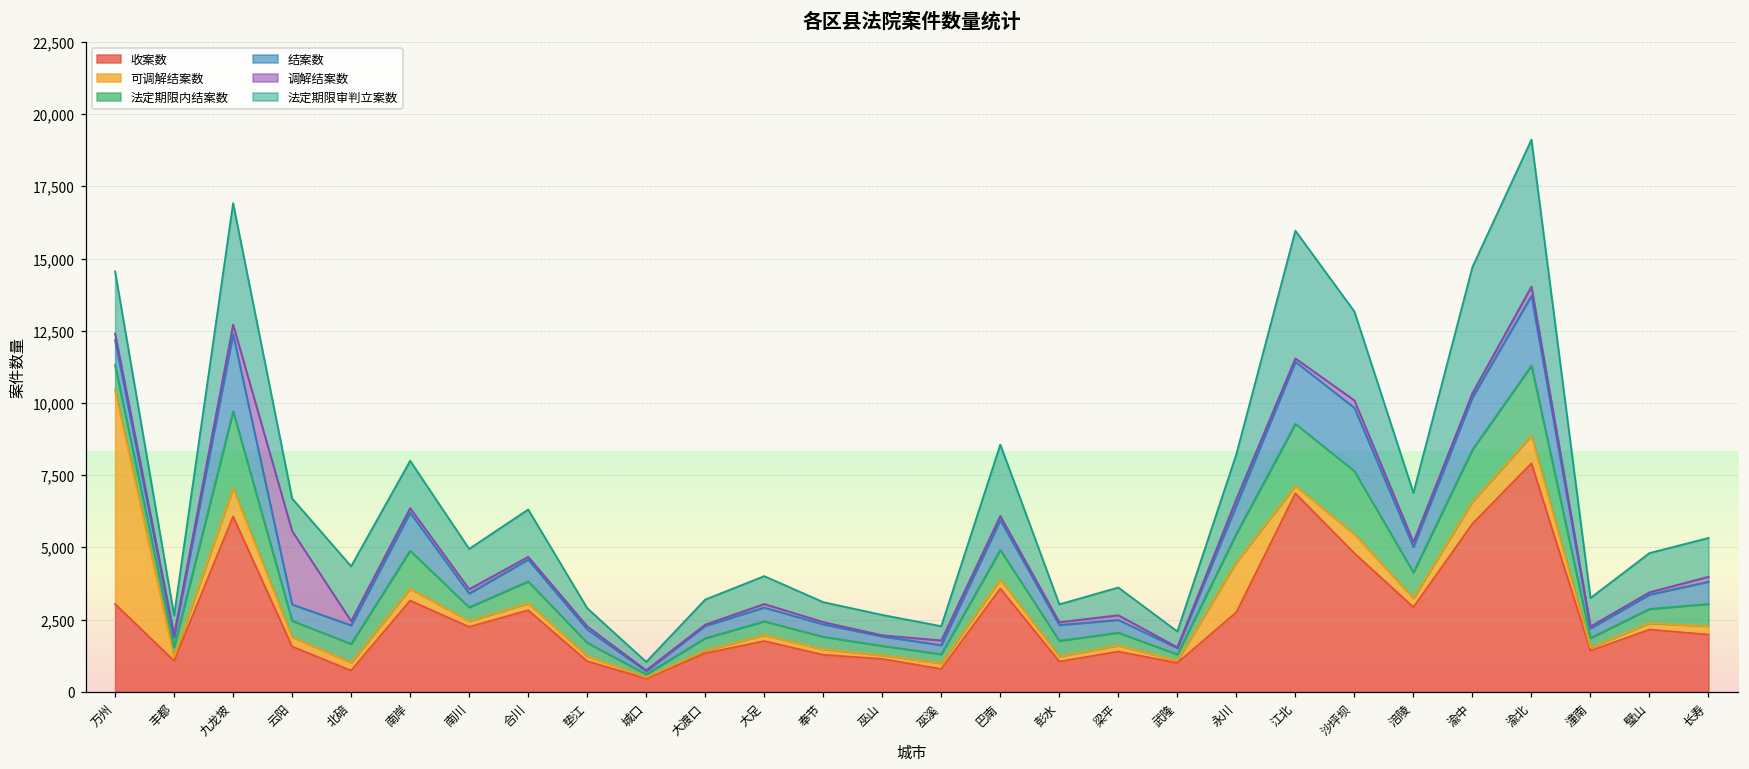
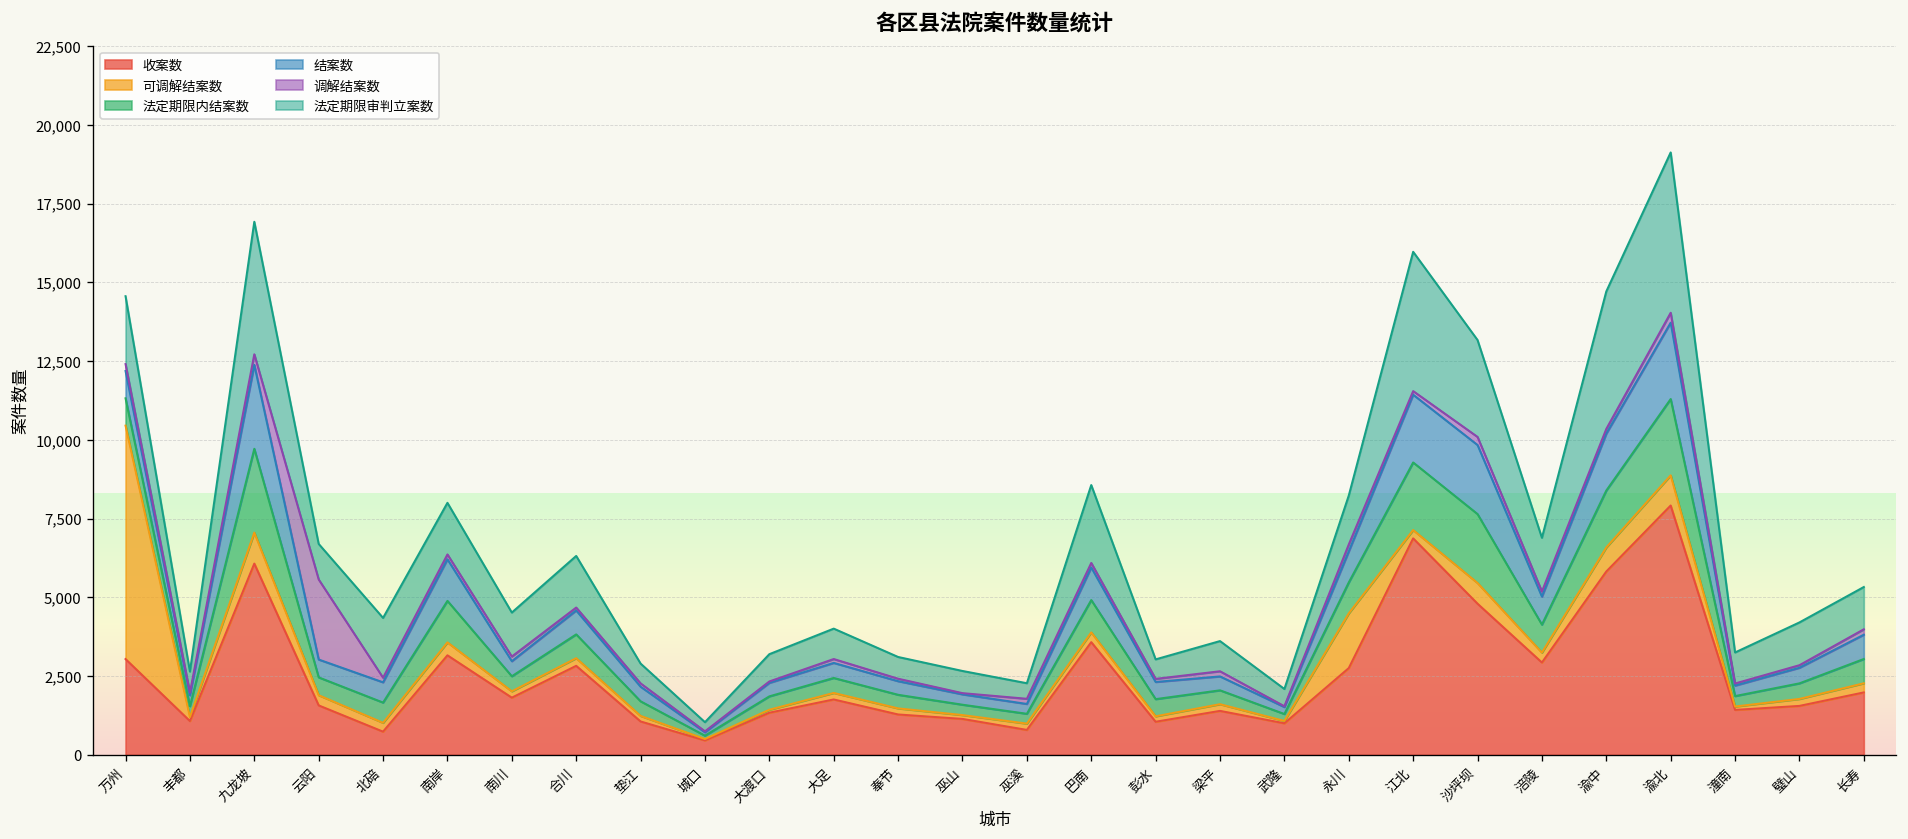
  {
    "收案数": {
      "万州": "3,000",
      "丰都": "1,100",
      "九龙坡": "6,100",
      "云阳": "1,600",
      "北碚": "700",
      "南岸": "3,200",
-     "南川": "2,200",
+     "南川": "1,800",
      "合川": "2,800",
      "垫江": "1,100",
      "大足": "1,800",
      "奉节": "1,300",
      "巫山": "1,100",
      "巫溪": "800",
      "巴南": "3,600",
      "彭水": "1,100",
      "梁平": "1,400",
      "永川": "2,800",
      "江北": "6,900",
      "沙坪坝": "4,800",
      "涪陵": "2,900",
      "渝中": "5,800",
      "渝北": "7,900",
      "潼南": "1,400",
-     "璧山": "2,200",
+     "璧山": "1,600",
      "长寿": "2,000"
    },
    "可调解结案数": {
      "万州": "7,400",
      "丰都": "100",
      "九龙坡": "1,000",
      "云阳": "300",
      "北碚": "300",
      "南岸": "400",
      "南川": "200",
      "合川": "200",
      "垫江": "200",
      "大足": "200",
      "奉节": "200",
      "巫山": "100",
      "巫溪": "200",
      "巴南": "300",
      "彭水": "200",
      "梁平": "200",
      "永川": "1,700",
      "江北": "300",
      "沙坪坝": "700",
      "涪陵": "300",
      "渝中": "800",
      "渝北": "1,000",
      "潼南": "100",
      "璧山": "200",
      "长寿": "300"
    },
    "调解结案数": {
      "万州": "200",
      "九龙坡": "300",
      "云阳": "2,500",
      "北碚": "100",
      "南岸": "200",
      "南川": "100",
      "垫江": "100",
      "大足": "100",
      "巫溪": "200",
      "巴南": "100",
      "梁平": "200",
      "永川": "200",
      "江北": "100",
      "沙坪坝": "300",
      "涪陵": "200",
      "渝中": "200",
      "渝北": "300",
      "长寿": "200"
    }
  }
